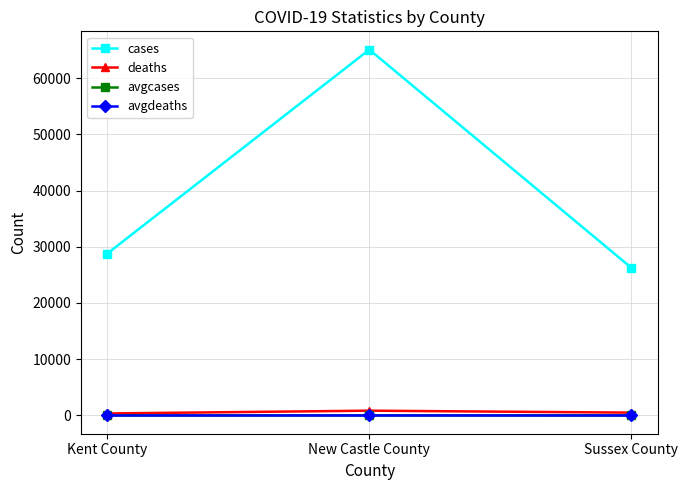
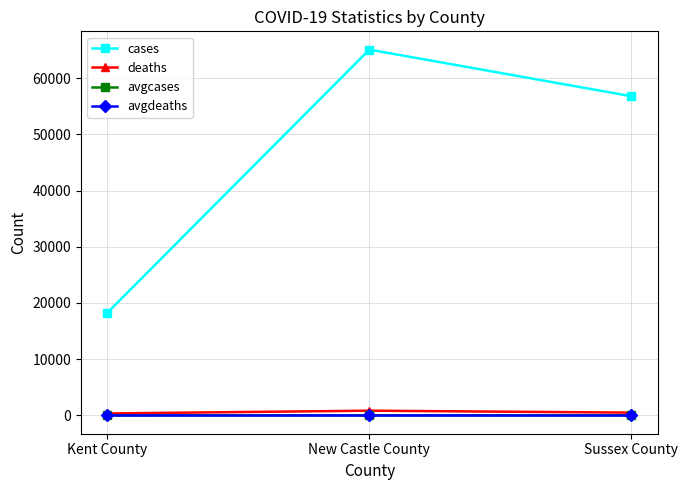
  {
    "cases": {
-     "Kent County": 29000,
+     "Kent County": 18000,
      "New Castle County": 65000,
-     "Sussex County": 26000
+     "Sussex County": 57000
    },
    "deaths": {
      "New Castle County": 1000,
      "Sussex County": 0
    },
    "avgdeaths": {
      "New Castle County": 0,
      "Sussex County": 0
    }
  }
